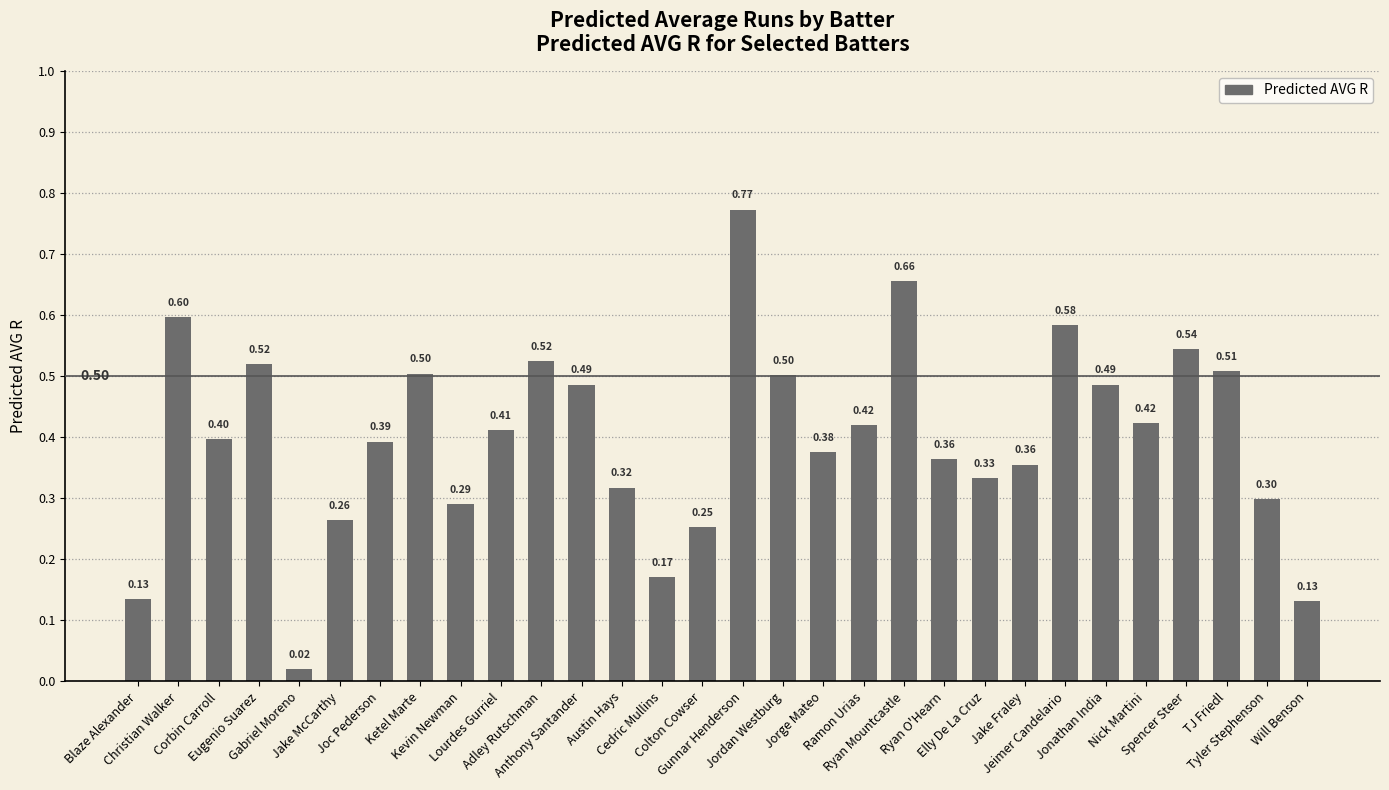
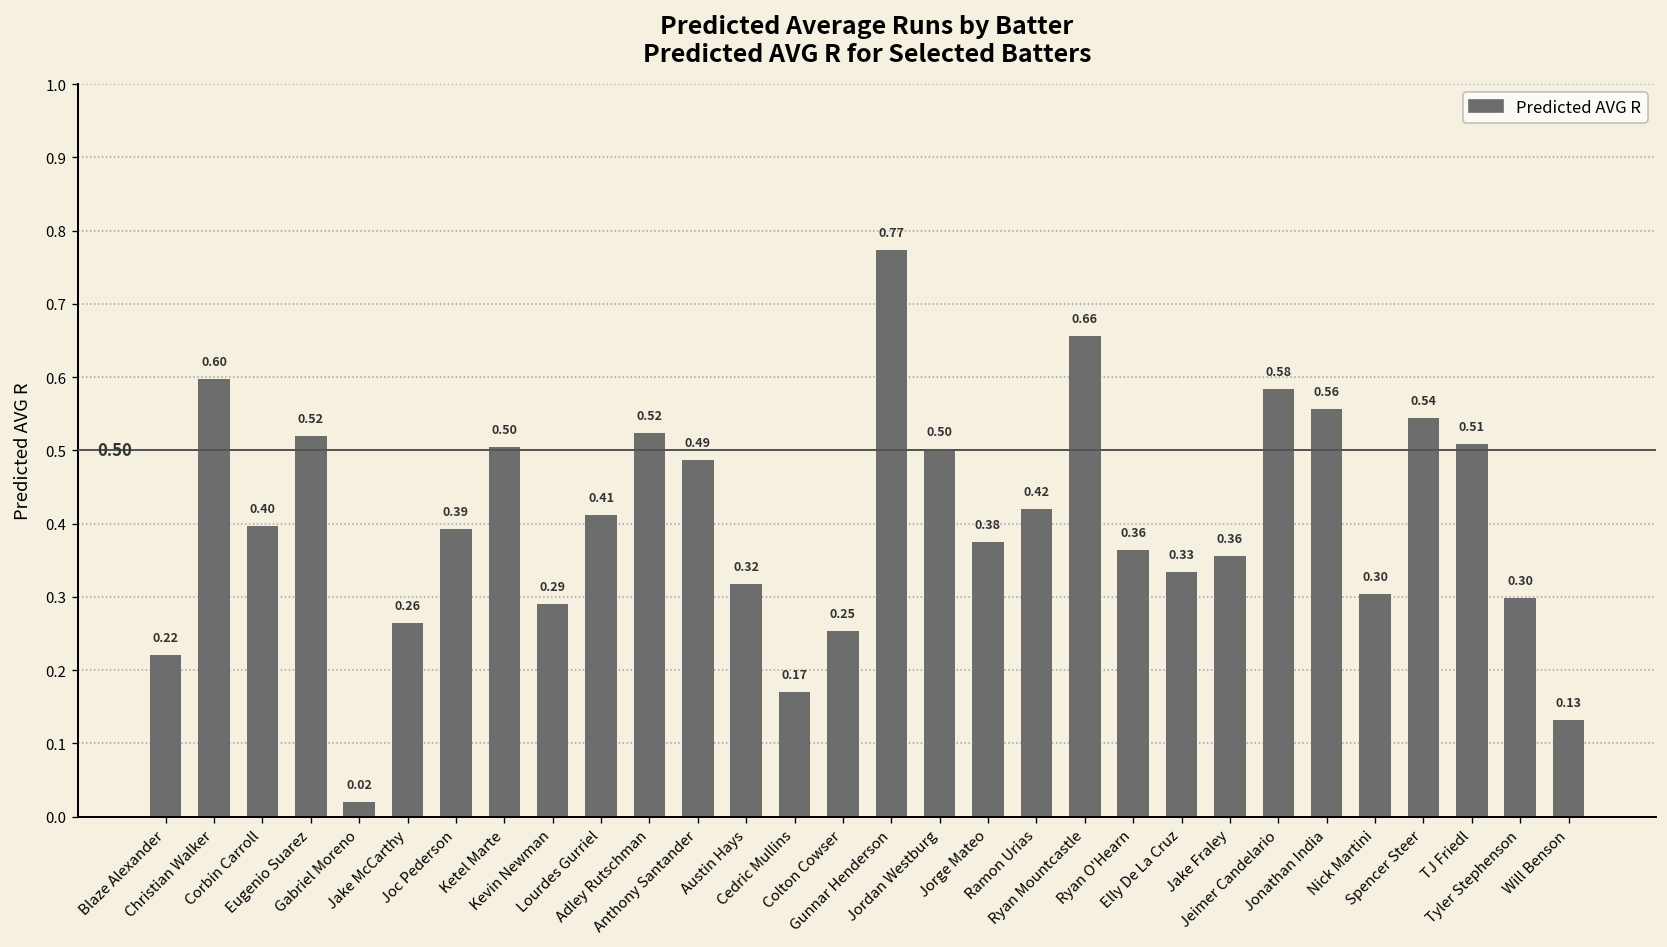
  {
-   "Blaze Alexander": 0.13,
+   "Blaze Alexander": 0.22,
    "Christian Walker": 0.60,
    "Corbin Carroll": 0.40,
    "Eugenio Suarez": 0.52,
    "Gabriel Moreno": 0.02,
    "Jake McCarthy": 0.26,
    "Joc Pederson": 0.39,
    "Ketel Marte": 0.50,
    "Kevin Newman": 0.29,
    "Lourdes Gurriel": 0.41,
    "Adley Rutschman": 0.52,
    "Anthony Santander": 0.49,
    "Austin Hays": 0.32,
    "Cedric Mullins": 0.17,
    "Colton Cowser": 0.25,
    "Gunnar Henderson": 0.77,
    "Jordan Westburg": 0.50,
    "Jorge Mateo": 0.38,
    "Ramon Urias": 0.42,
    "Ryan Mountcastle": 0.66,
    "Ryan O'Hearn": 0.36,
    "Elly De La Cruz": 0.33,
    "Jake Fraley": 0.36,
    "Jeimer Candelario": 0.58,
-   "Jonathan India": 0.49,
-   "Nick Martini": 0.42,
+   "Jonathan India": 0.56,
+   "Nick Martini": 0.30,
    "Spencer Steer": 0.54,
    "TJ Friedl": 0.51,
    "Tyler Stephenson": 0.30,
    "Will Benson": 0.13
  }
